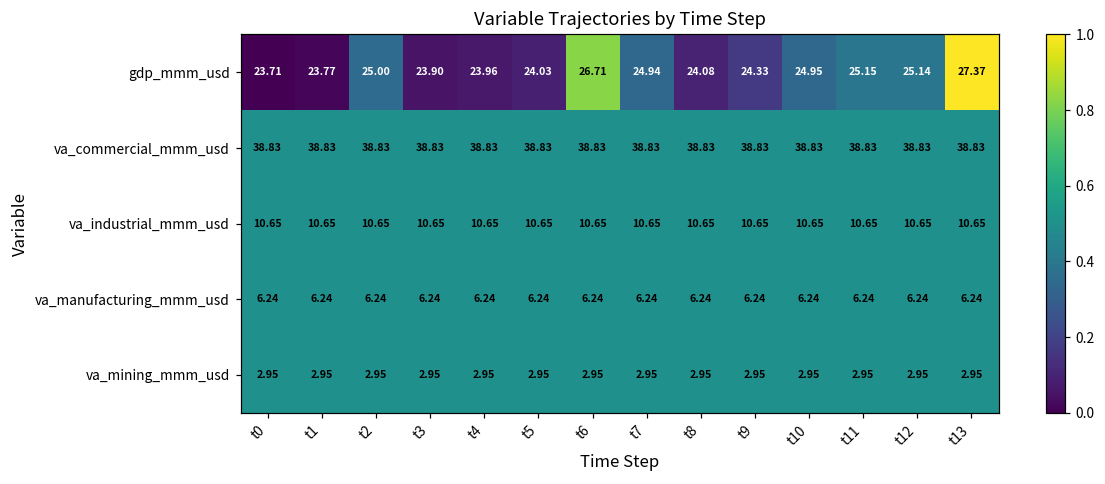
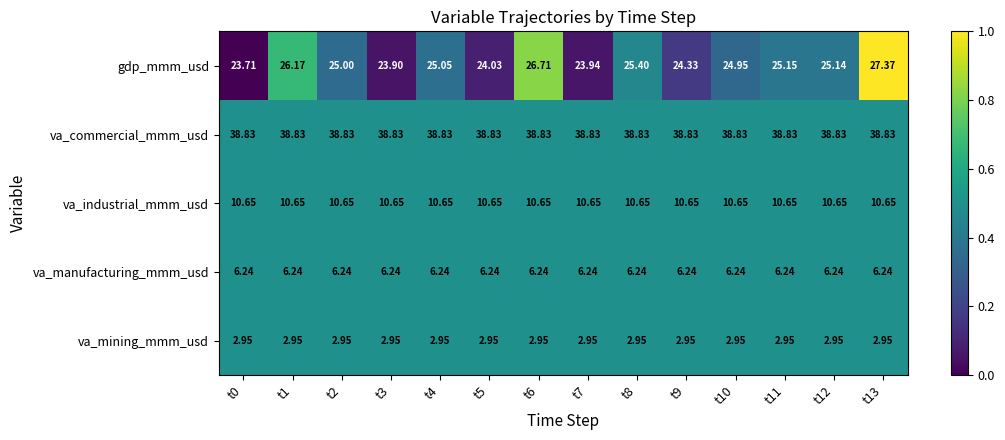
  {
    "gdp_mmm_usd": {
      "t0": 23.71,
-     "t1": 23.77,
+     "t1": 26.17,
      "t2": 25.00,
      "t3": 23.90,
-     "t4": 23.96,
+     "t4": 25.05,
      "t5": 24.03,
      "t6": 26.71,
-     "t7": 24.94,
-     "t8": 24.08,
+     "t7": 23.94,
+     "t8": 25.40,
      "t9": 24.33,
      "t10": 24.95,
      "t11": 25.15,
      "t12": 25.14,
      "t13": 27.37
    },
    "va_commercial_mmm_usd": {
      "t0": 38.83,
      "t1": 38.83,
      "t2": 38.83,
      "t3": 38.83,
      "t4": 38.83,
      "t5": 38.83,
      "t6": 38.83,
      "t7": 38.83,
      "t8": 38.83,
      "t9": 38.83,
      "t10": 38.83,
      "t11": 38.83,
      "t12": 38.83,
      "t13": 38.83
    },
    "va_industrial_mmm_usd": {
      "t0": 10.65,
      "t1": 10.65,
      "t2": 10.65,
      "t3": 10.65,
      "t4": 10.65,
      "t5": 10.65,
      "t6": 10.65,
      "t7": 10.65,
      "t8": 10.65,
      "t9": 10.65,
      "t10": 10.65,
      "t11": 10.65,
      "t12": 10.65,
      "t13": 10.65
    },
    "va_manufacturing_mmm_usd": {
      "t0": 6.24,
      "t1": 6.24,
      "t2": 6.24,
      "t3": 6.24,
      "t4": 6.24,
      "t5": 6.24,
      "t6": 6.24,
      "t7": 6.24,
      "t8": 6.24,
      "t9": 6.24,
      "t10": 6.24,
      "t11": 6.24,
      "t12": 6.24,
      "t13": 6.24
    },
    "va_mining_mmm_usd": {
      "t0": 2.95,
      "t1": 2.95,
      "t2": 2.95,
      "t3": 2.95,
      "t4": 2.95,
      "t5": 2.95,
      "t6": 2.95,
      "t7": 2.95,
      "t8": 2.95,
      "t9": 2.95,
      "t10": 2.95,
      "t11": 2.95,
      "t12": 2.95,
      "t13": 2.95
    }
  }
